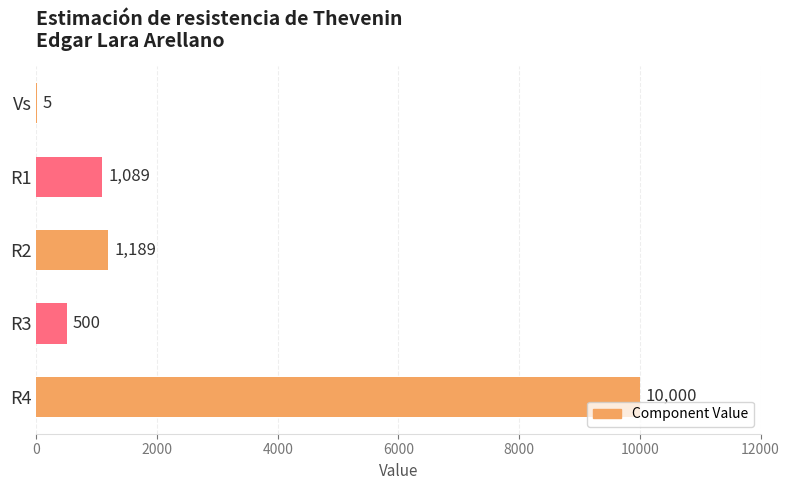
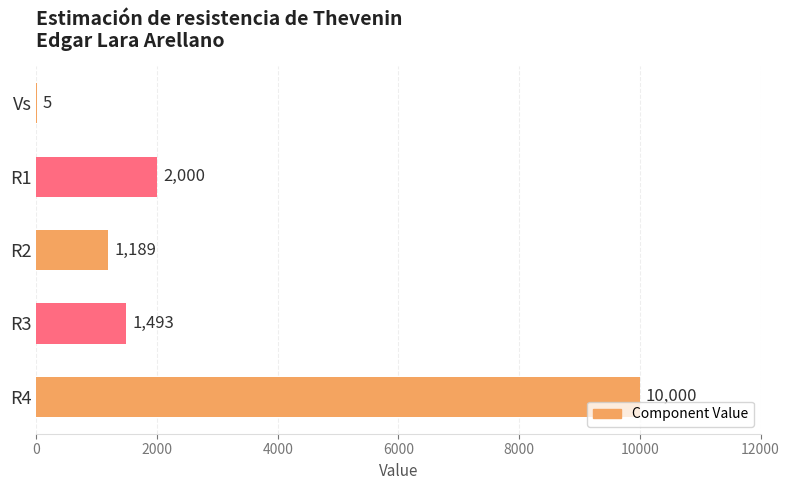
  {
    "Vs": "5",
-   "R1": "1,089",
+   "R1": "2,000",
    "R2": "1,189",
-   "R3": "500"
+   "R3": "1,493"
  }
